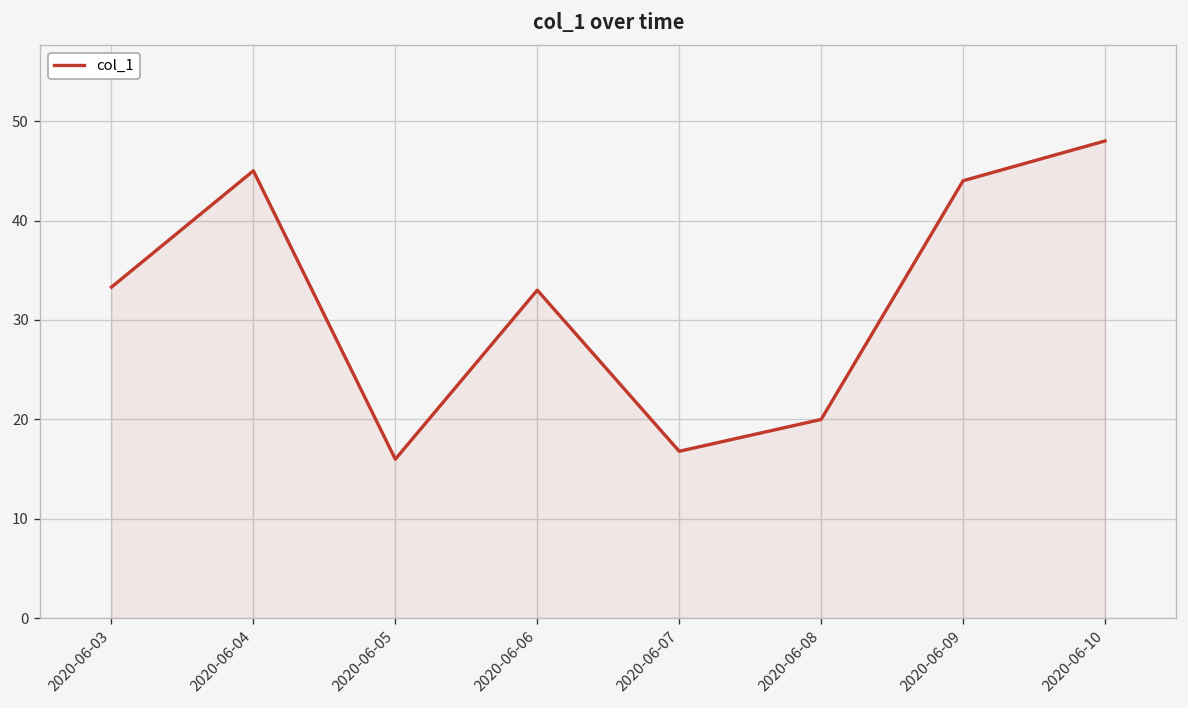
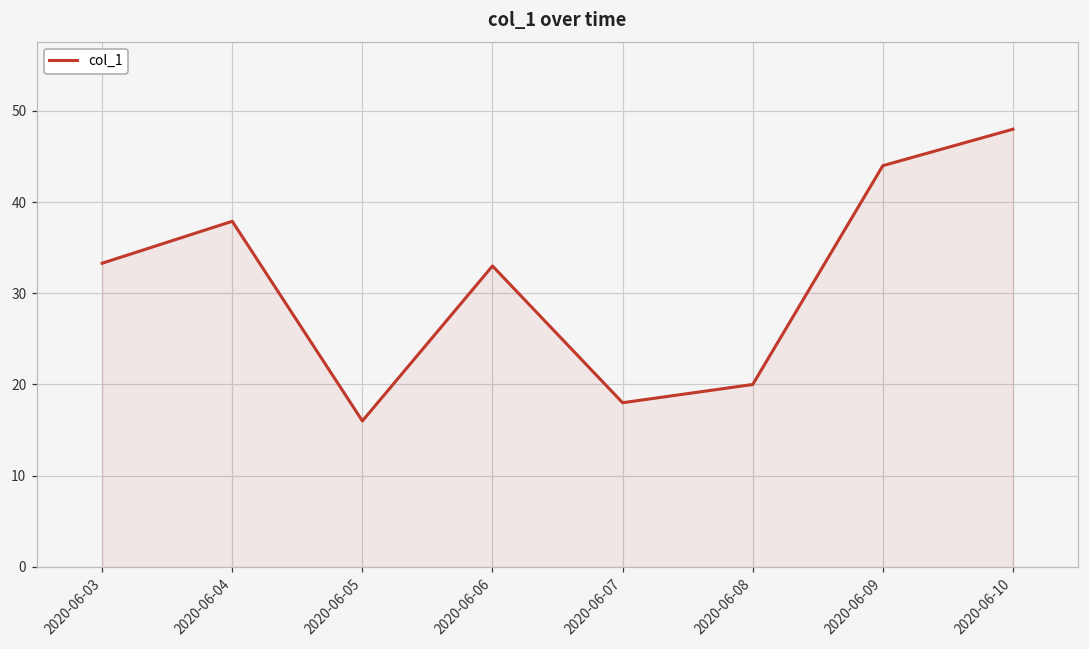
  {
    "2020-06-03": 33,
-   "2020-06-04": 45,
+   "2020-06-04": 38,
    "2020-06-05": 16,
    "2020-06-06": 33,
-   "2020-06-07": 17,
+   "2020-06-07": 18,
    "2020-06-08": 20,
    "2020-06-09": 44,
    "2020-06-10": 48
  }
